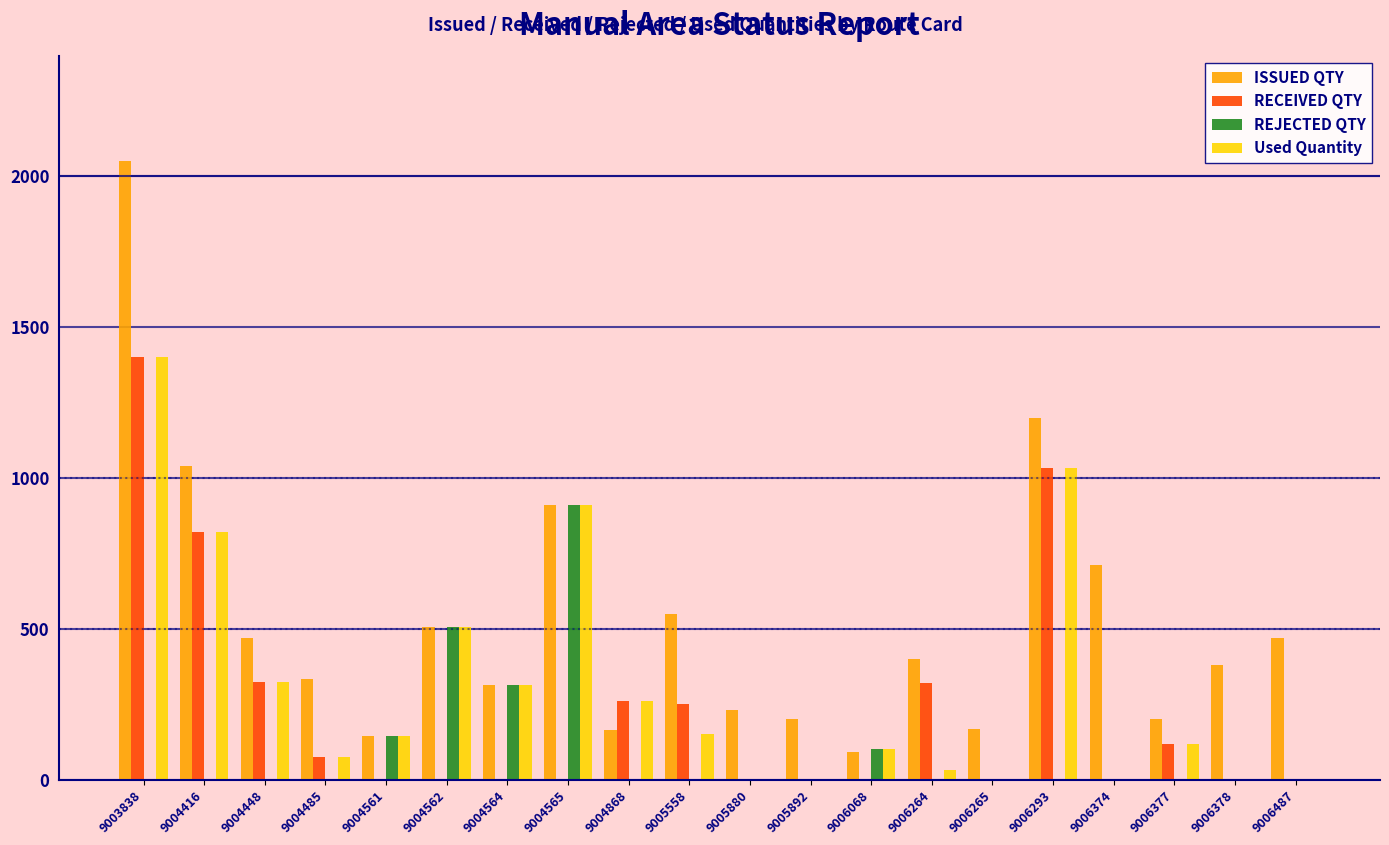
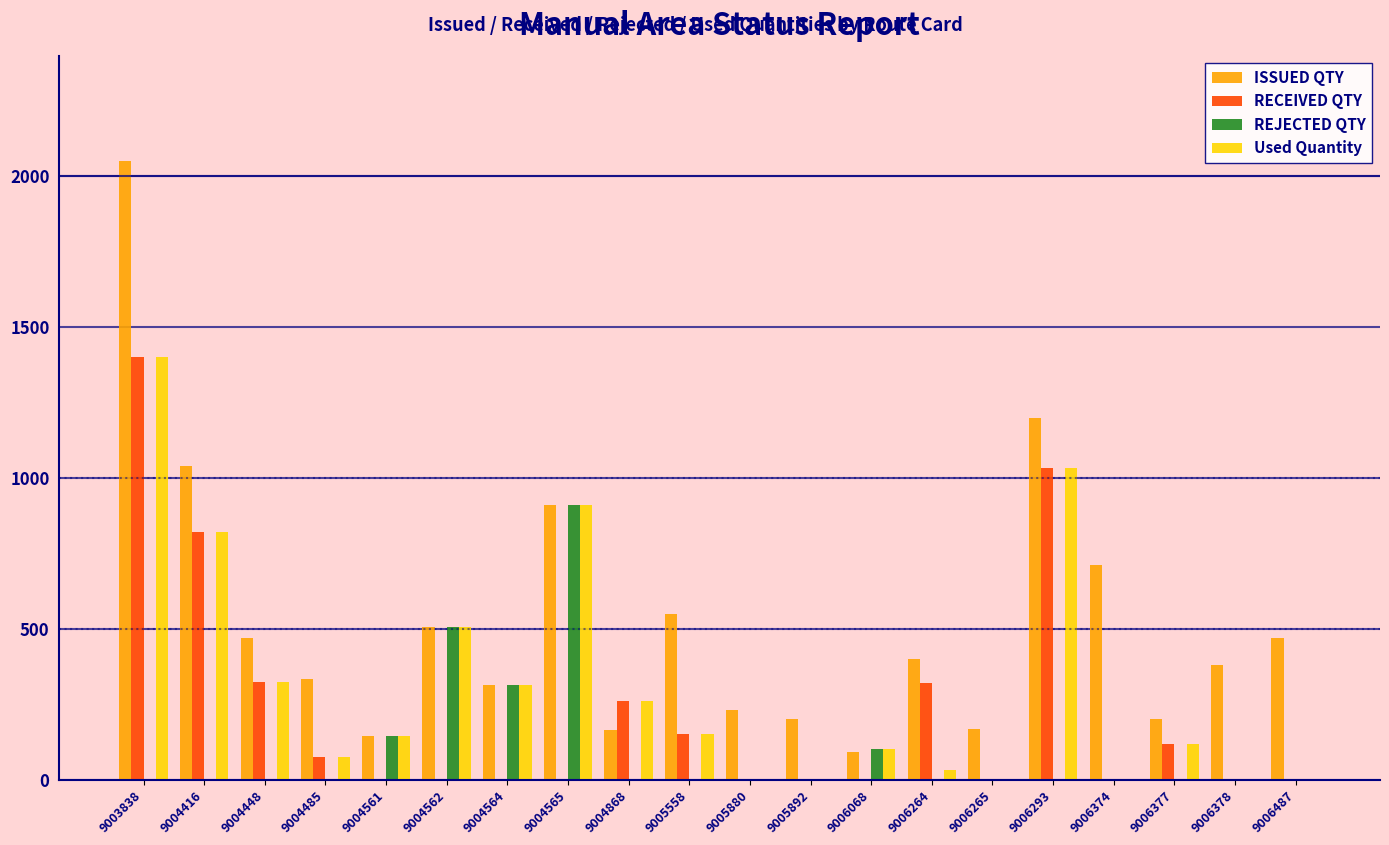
  {
    "RECEIVED QTY": {
      "9003838": 1400,
      "9004416": 820,
      "9004448": 320,
      "9004485": 70,
      "9004561": 0,
      "9004562": 0,
      "9004564": 0,
      "9004565": 0,
      "9004868": 260,
-     "9005558": 250,
+     "9005558": 150,
      "9005880": 0,
      "9005892": 0,
      "9006068": 0,
      "9006264": 320,
      "9006265": 0,
      "9006293": 1030,
      "9006374": 0,
      "9006377": 120,
      "9006378": 0,
      "9006487": 0
    },
    "REJECTED QTY": {
      "9003838": 0,
      "9004416": 0,
      "9004448": 0,
      "9004485": 0,
      "9004561": 150,
      "9004562": 510,
      "9004564": 320,
      "9004565": 910,
      "9004868": 0,
      "9005558": 0,
      "9005880": 0,
      "9005892": 0,
      "9006068": 100,
      "9006264": 0,
      "9006265": 0,
      "9006293": 0,
      "9006374": 0,
      "9006377": 0,
      "9006378": 0,
      "9006487": 0
    }
  }
